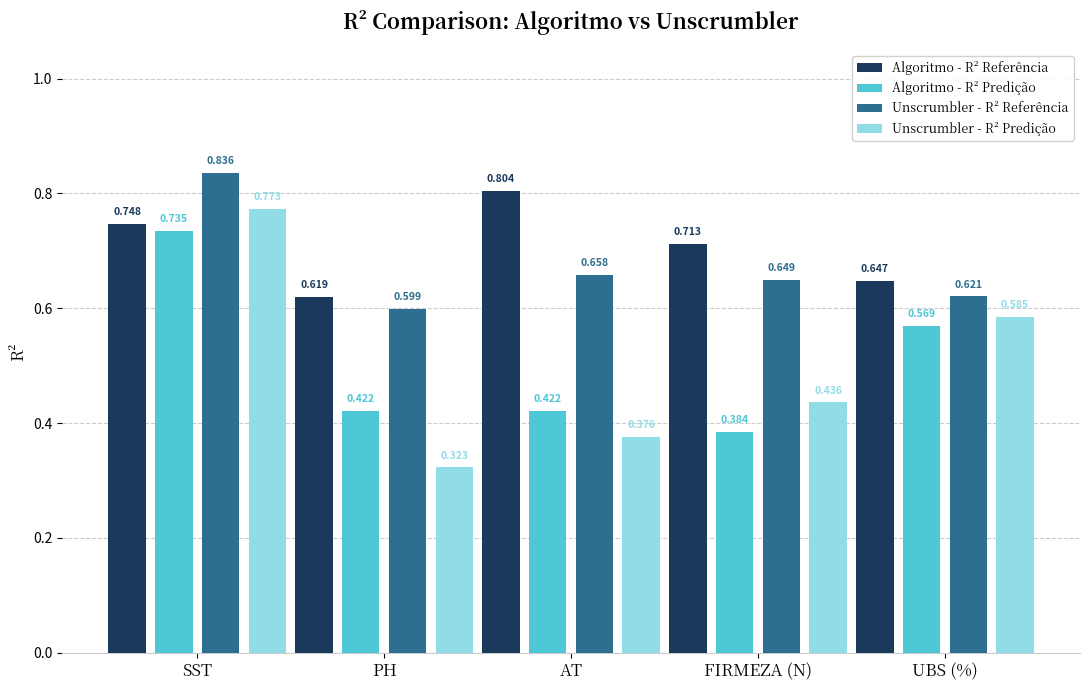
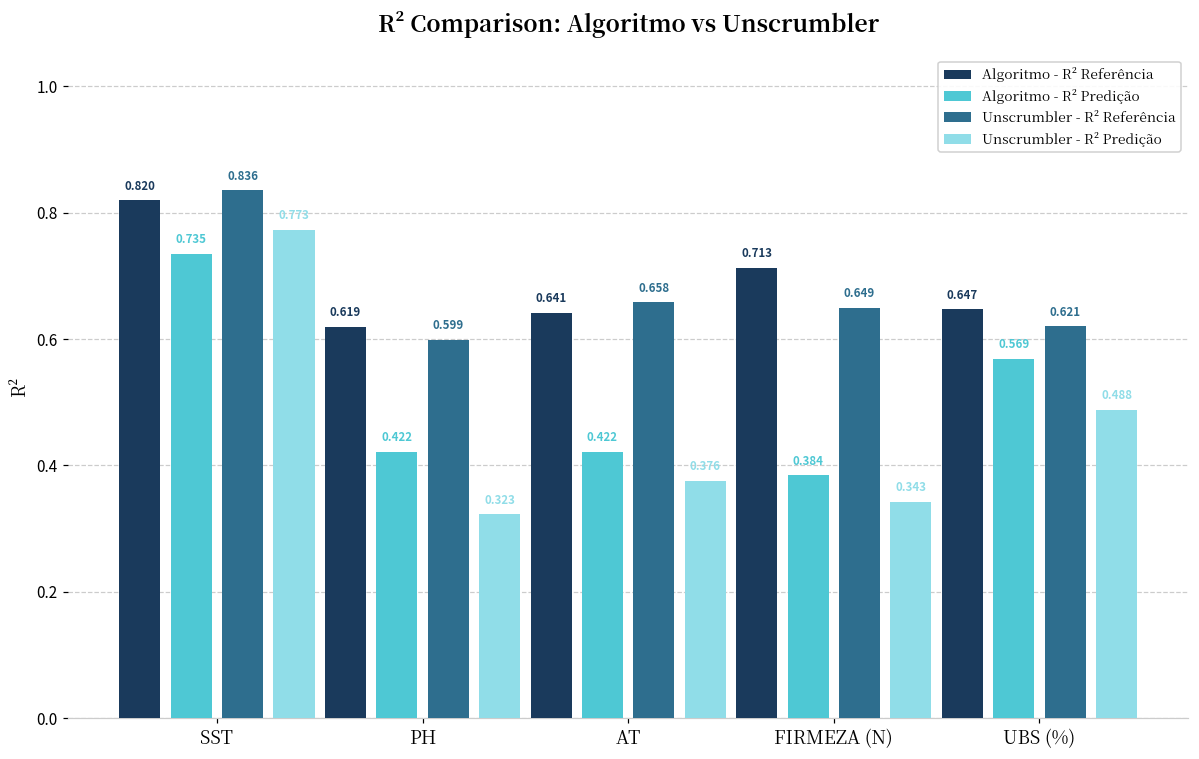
  {
    "Algoritmo - R² Referência": {
-     "SST": 0.748,
+     "SST": 0.820,
      "PH": 0.619,
-     "AT": 0.804,
+     "AT": 0.641,
      "FIRMEZA (N)": 0.713,
      "UBS (%)": 0.647
    },
    "Algoritmo - R² Predição": {
      "SST": 0.735,
      "PH": 0.422,
      "AT": 0.422,
      "FIRMEZA (N)": 0.384,
      "UBS (%)": 0.569
    },
    "Unscrumbler - R² Referência": {
      "SST": 0.836,
      "PH": 0.599,
      "AT": 0.658,
      "FIRMEZA (N)": 0.649,
      "UBS (%)": 0.621
    },
    "Unscrumbler - R² Predição": {
      "SST": 0.773,
      "PH": 0.323,
      "AT": 0.376,
-     "FIRMEZA (N)": 0.436,
-     "UBS (%)": 0.585
+     "FIRMEZA (N)": 0.343,
+     "UBS (%)": 0.488
    }
  }
